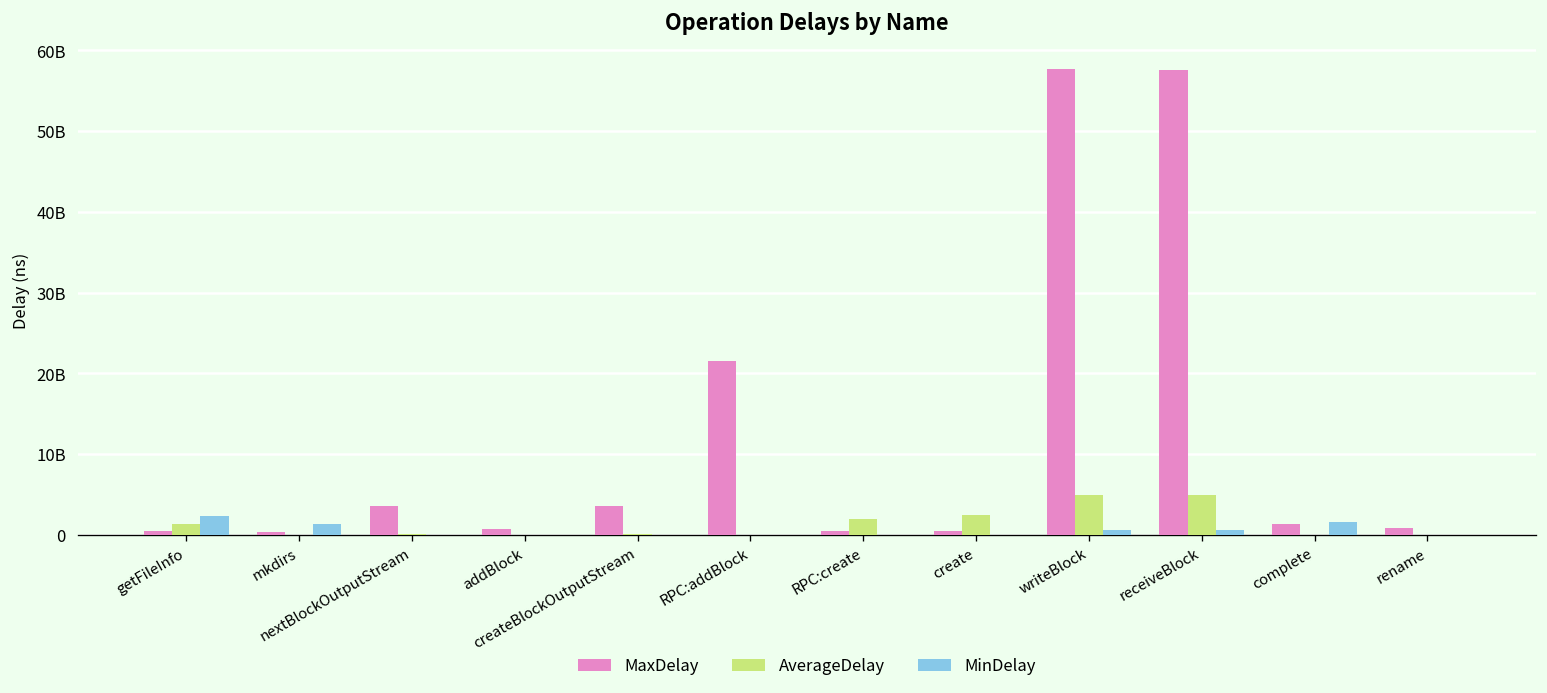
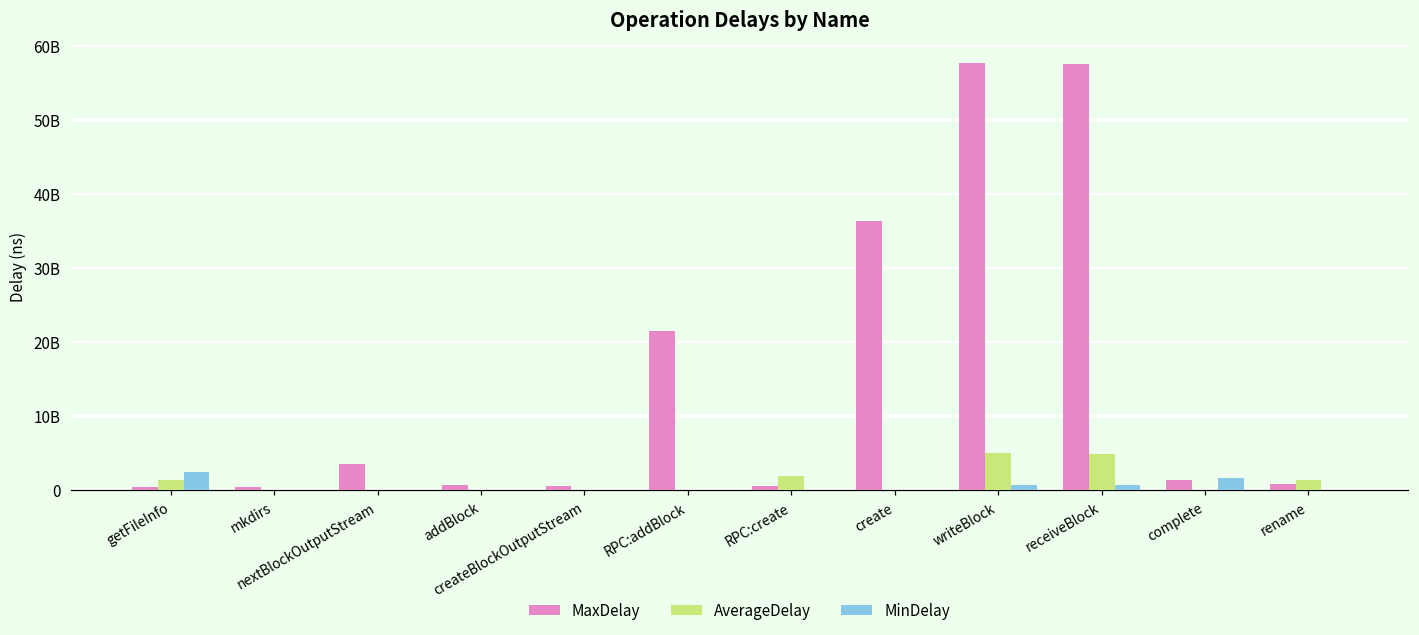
  {
    "MaxDelay": {
      "getFileInfo": 0,
      "mkdirs": 0,
      "nextBlockOutputStream": 4000000000,
      "addBlock": 1000000000,
-     "createBlockOutputStream": 4000000000,
+     "createBlockOutputStream": 1000000000,
      "RPC:addBlock": 21000000000,
      "RPC:create": 1000000000,
-     "create": 1000000000,
+     "create": 36000000000,
      "writeBlock": 58000000000,
      "receiveBlock": 58000000000,
      "complete": 1000000000,
      "rename": 1000000000
    },
    "AverageDelay": {
      "getFileInfo": 1000000000,
      "RPC:create": 2000000000,
-     "create": 2000000000,
+     "create": 0,
      "writeBlock": 5000000000,
      "receiveBlock": 5000000000,
-     "rename": 0
+     "rename": 1000000000
    },
    "MinDelay": {
      "getFileInfo": 2000000000,
-     "mkdirs": 1000000000,
+     "mkdirs": 0,
      "addBlock": 0,
      "writeBlock": 1000000000,
      "receiveBlock": 1000000000,
      "complete": 2000000000
    }
  }
